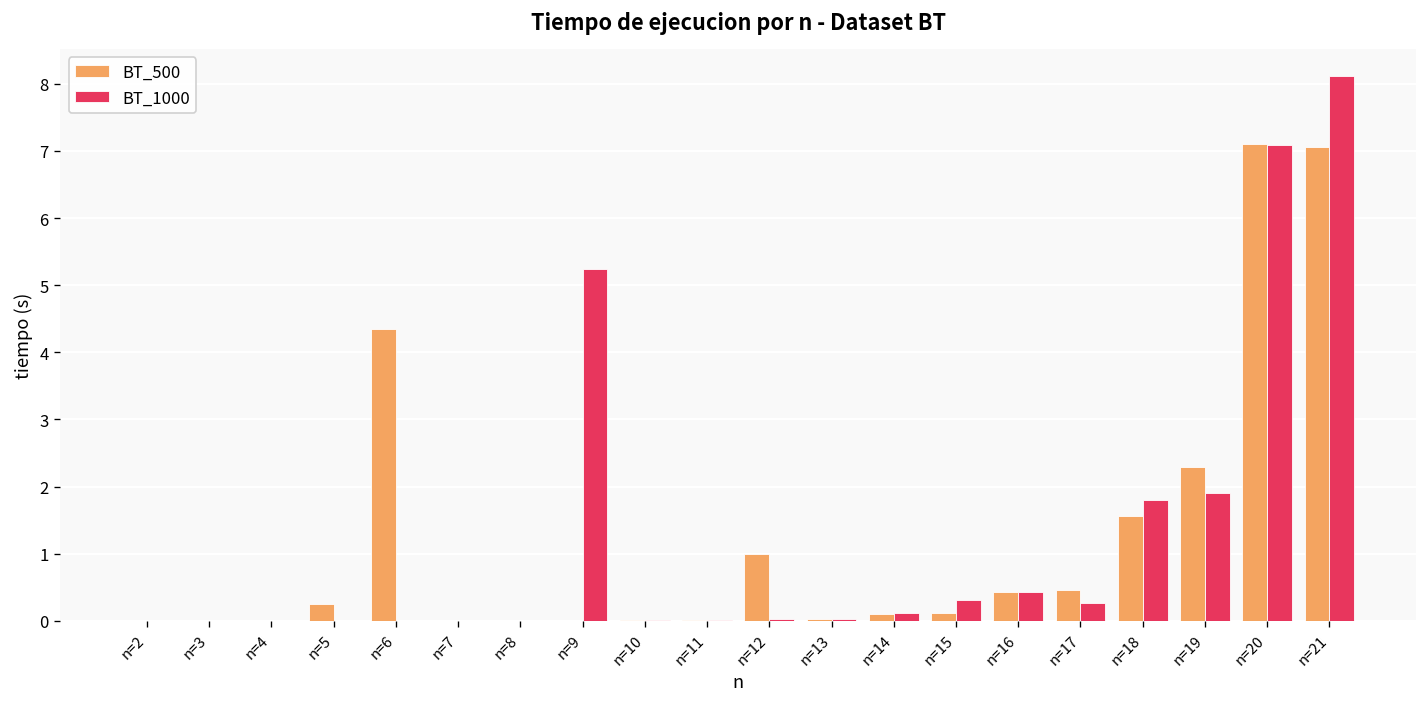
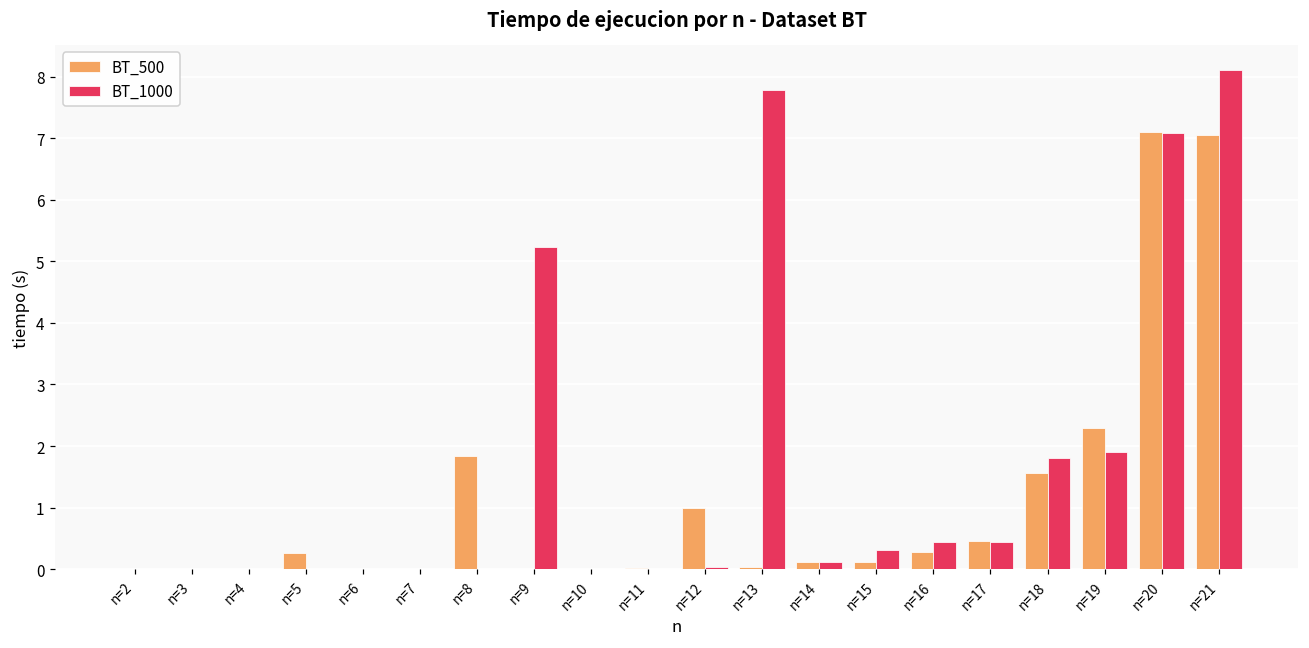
  {
    "BT_500": {
      "n=5": 0.3,
-     "n=6": 4.3,
-     "n=8": 0.0,
+     "n=6": 0.0,
+     "n=8": 1.8,
      "n=12": 1.0,
      "n=14": 0.1,
      "n=15": 0.1,
-     "n=16": 0.4,
+     "n=16": 0.3,
      "n=17": 0.5,
      "n=18": 1.6,
      "n=19": 2.3,
      "n=20": 7.1,
      "n=21": 7.1
    },
    "BT_1000": {
      "n=9": 5.2,
-     "n=13": 0.0,
+     "n=13": 7.8,
      "n=14": 0.1,
      "n=15": 0.3,
      "n=16": 0.4,
-     "n=17": 0.3,
+     "n=17": 0.4,
      "n=18": 1.8,
      "n=19": 1.9,
      "n=20": 7.1,
      "n=21": 8.1
    }
  }
